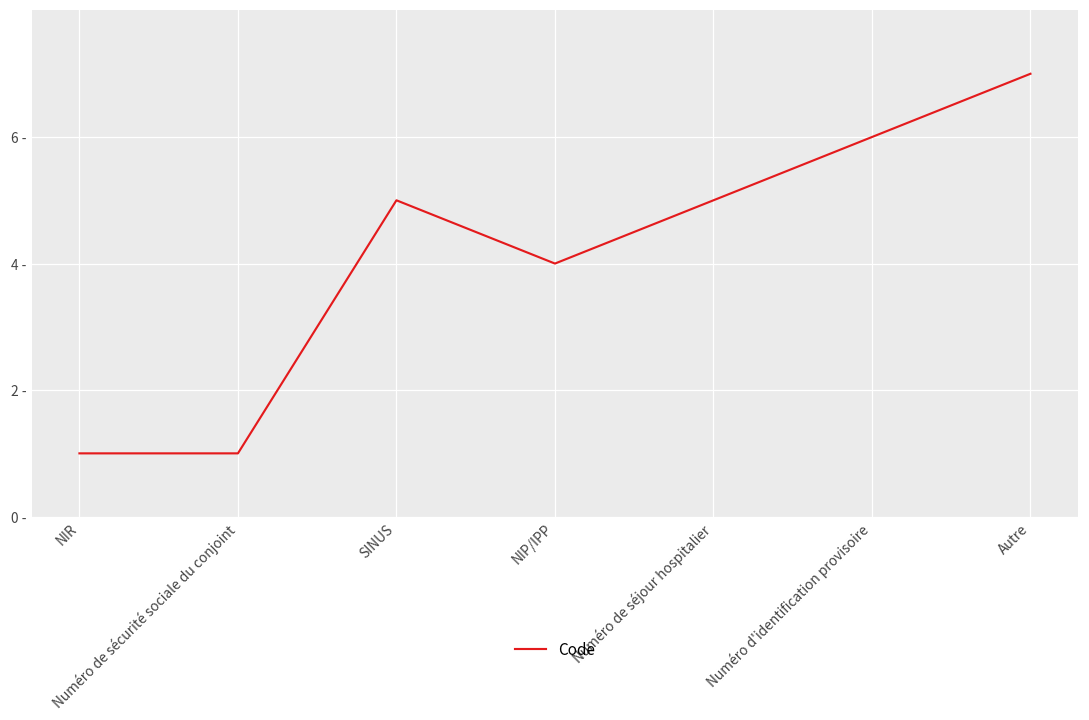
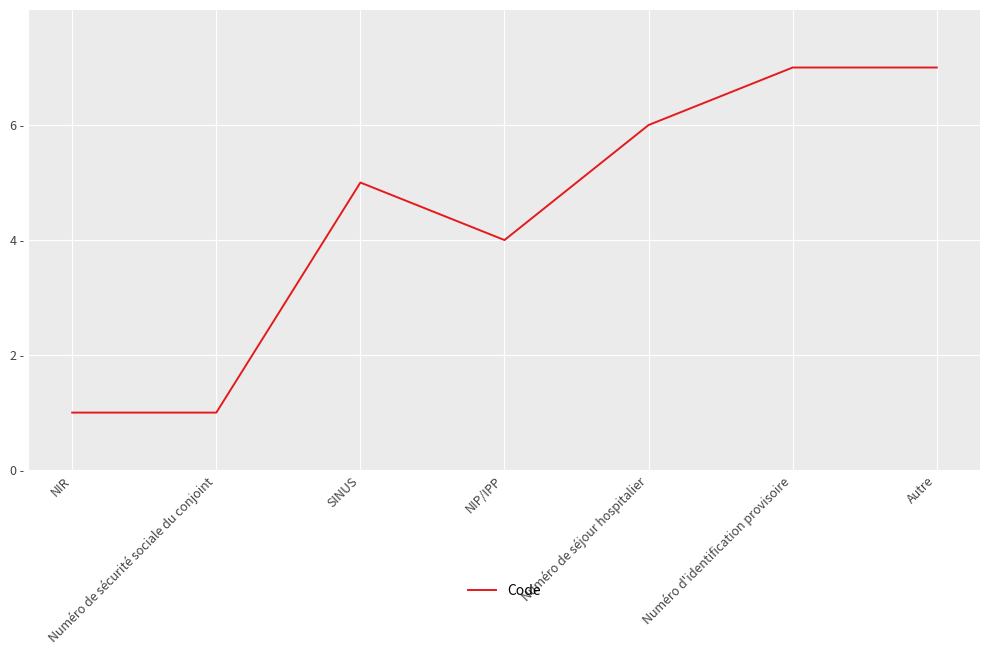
  {
    "NIR": "1 -",
    "Numéro de sécurité sociale du conjoint": "1 -",
    "SINUS": "5 -",
    "NIP/IPP": "4 -",
-   "Numéro de séjour hospitalier": "5 -",
-   "Numéro d'identification provisoire": "6 -",
+   "Numéro de séjour hospitalier": "6 -",
+   "Numéro d'identification provisoire": "7 -",
    "Autre": "7 -"
  }
